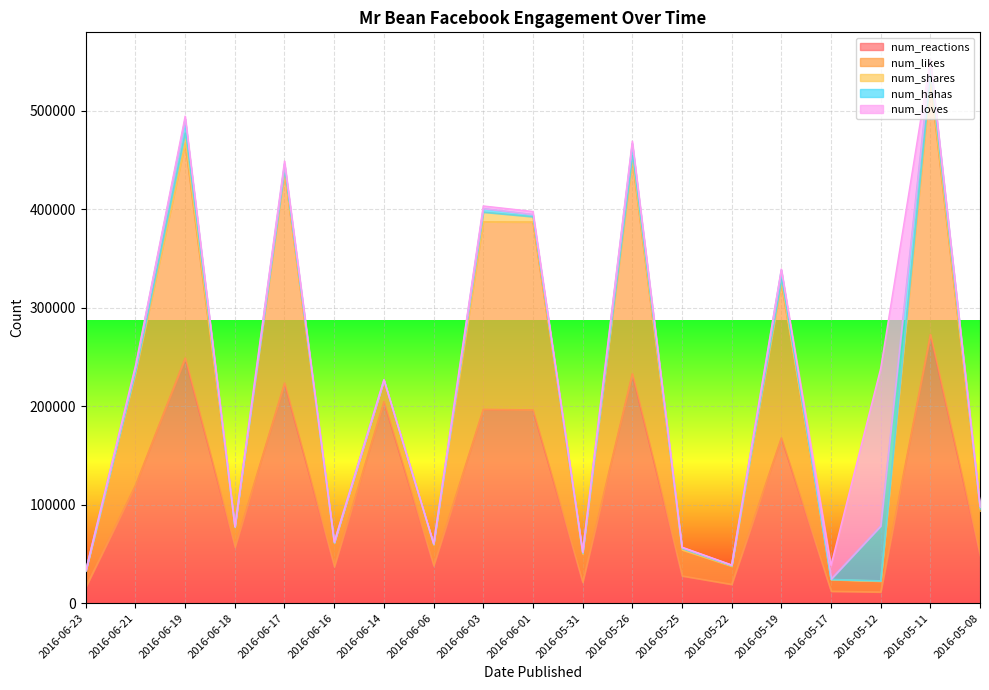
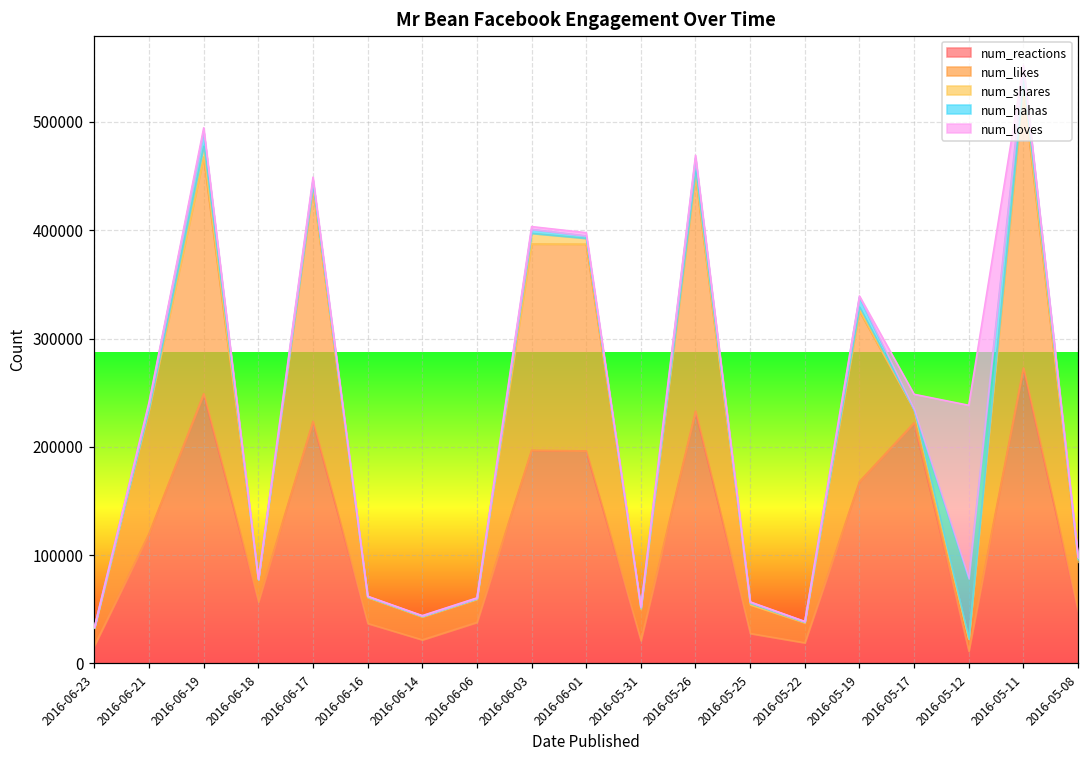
  {
    "num_reactions": {
      "2016-06-23": 20000,
      "2016-06-21": 120000,
      "2016-06-19": 250000,
      "2016-06-18": 60000,
      "2016-06-17": 220000,
      "2016-06-16": 40000,
-     "2016-06-14": 200000,
+     "2016-06-14": 20000,
      "2016-06-06": 40000,
      "2016-06-03": 200000,
      "2016-06-01": 200000,
      "2016-05-31": 20000,
      "2016-05-26": 230000,
      "2016-05-25": 30000,
      "2016-05-22": 20000,
      "2016-05-19": 170000,
-     "2016-05-17": 10000,
+     "2016-05-17": 220000,
      "2016-05-12": 10000,
      "2016-05-11": 270000,
      "2016-05-08": 50000
    },
    "num_hahas": {
      "2016-06-19": 10000,
      "2016-06-17": 0,
      "2016-05-12": 60000
    },
    "num_loves": {
      "2016-06-19": 0,
      "2016-06-17": 0,
      "2016-06-01": 0,
      "2016-05-17": 10000,
      "2016-05-12": 160000
    }
  }
